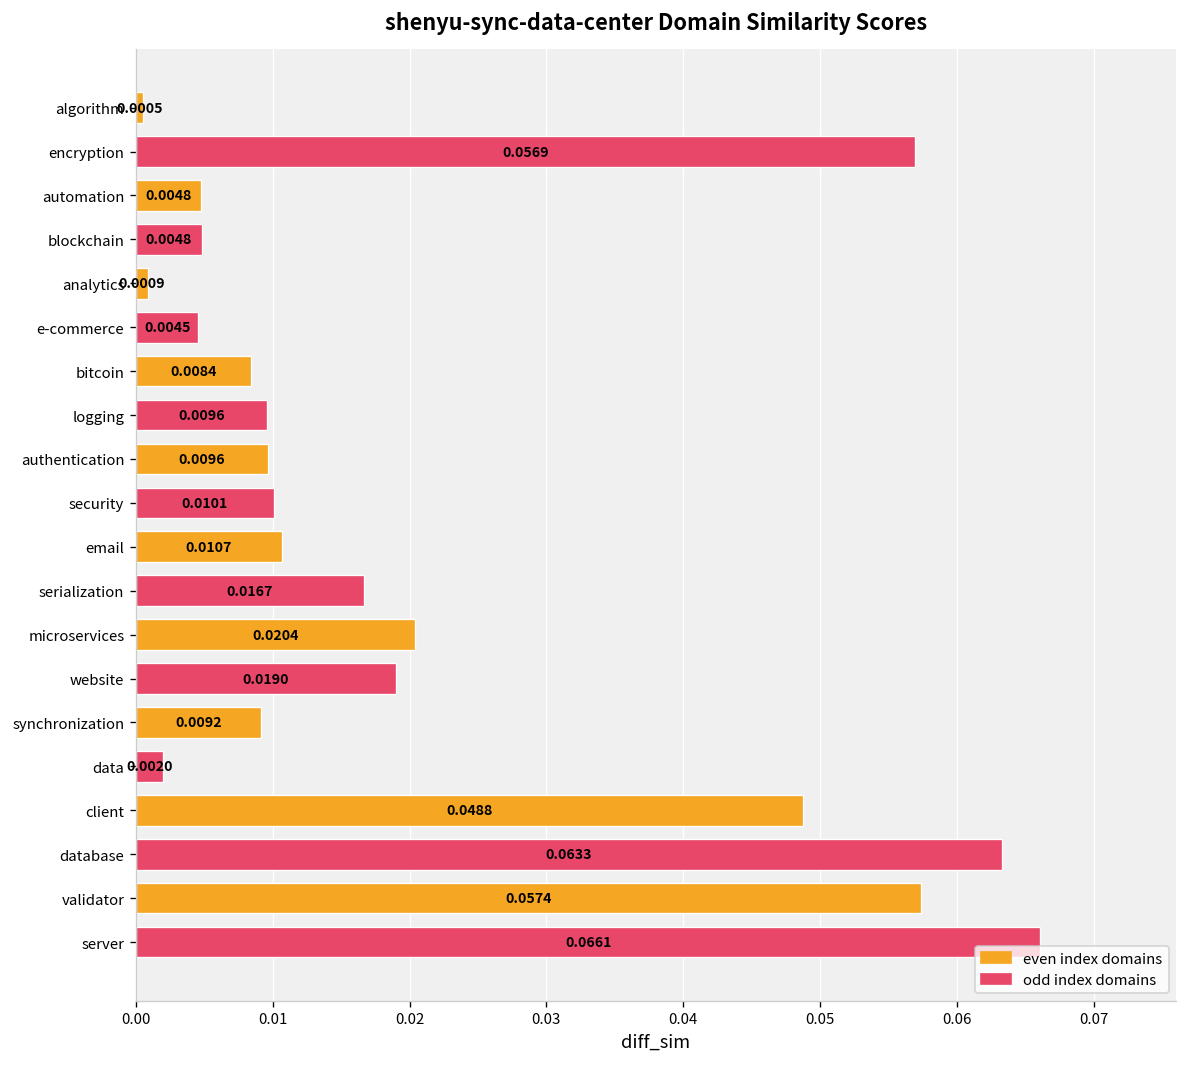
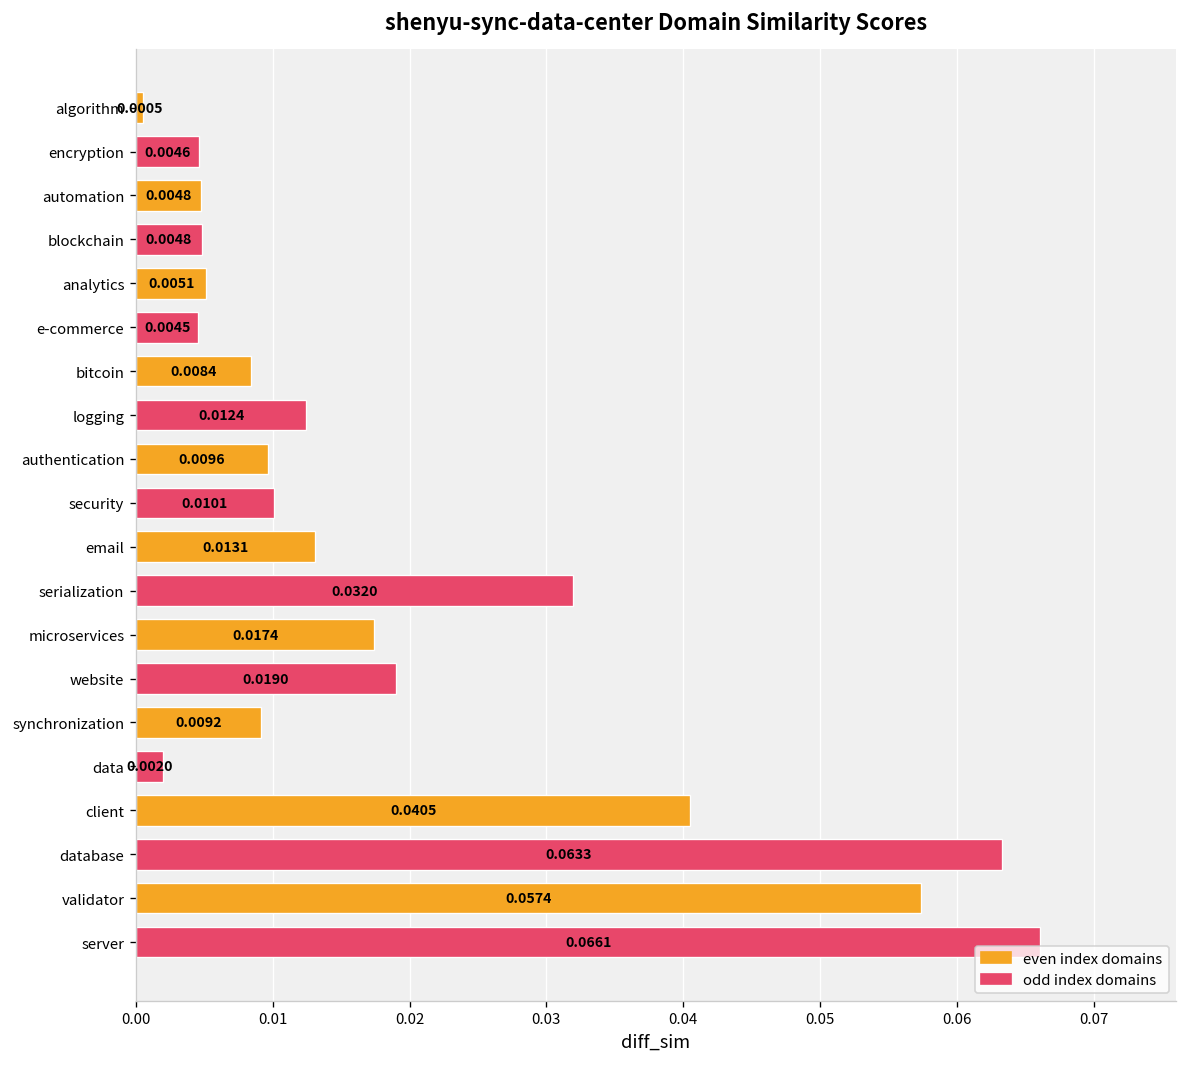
  {
    "algorithm": 0.0005,
-   "encryption": 0.0569,
+   "encryption": 0.0046,
    "automation": 0.0048,
    "blockchain": 0.0048,
-   "analytics": 0.0009,
+   "analytics": 0.0051,
    "e-commerce": 0.0045,
    "bitcoin": 0.0084,
-   "logging": 0.0096,
+   "logging": 0.0124,
    "authentication": 0.0096,
    "security": 0.0101,
-   "email": 0.0107,
-   "serialization": 0.0167,
-   "microservices": 0.0204,
+   "email": 0.0131,
+   "serialization": 0.0320,
+   "microservices": 0.0174,
    "website": 0.0190,
    "synchronization": 0.0092,
    "data": 0.0020,
-   "client": 0.0488,
+   "client": 0.0405,
    "database": 0.0633,
    "validator": 0.0574,
    "server": 0.0661
  }
